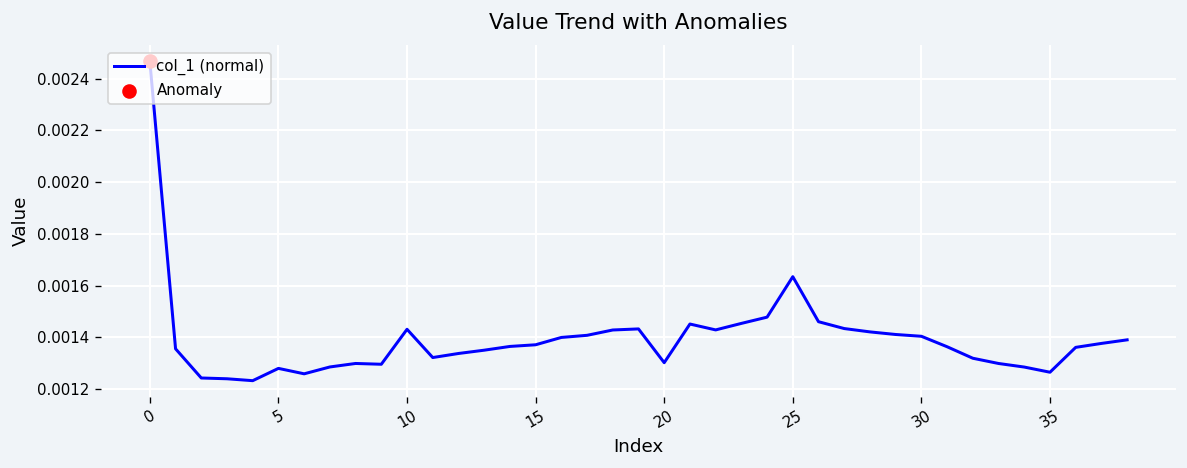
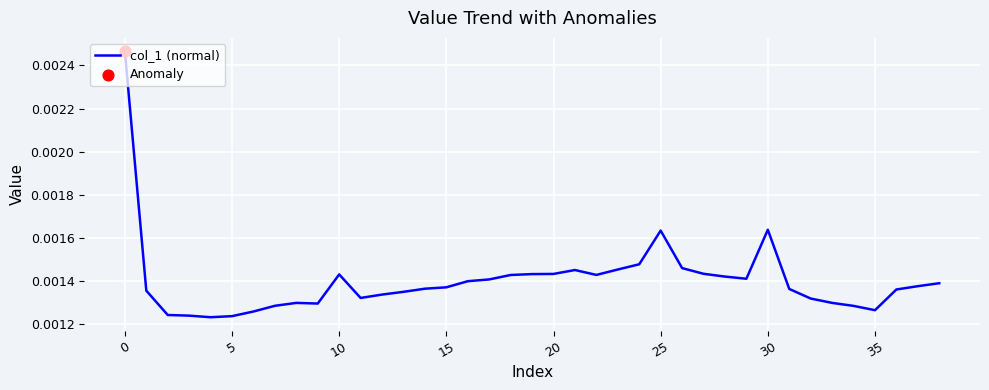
  {
    "col_1 (normal)": {
-     "5": 0.00128,
+     "5": 0.00124,
      "10": 0.00143,
      "15": 0.00137,
-     "20": 0.00130,
+     "20": 0.00143,
      "25": 0.00163,
-     "30": 0.00140,
+     "30": 0.00164,
      "35": 0.00126
    }
  }
